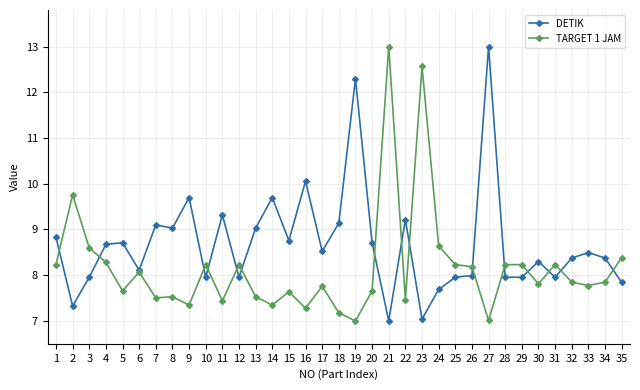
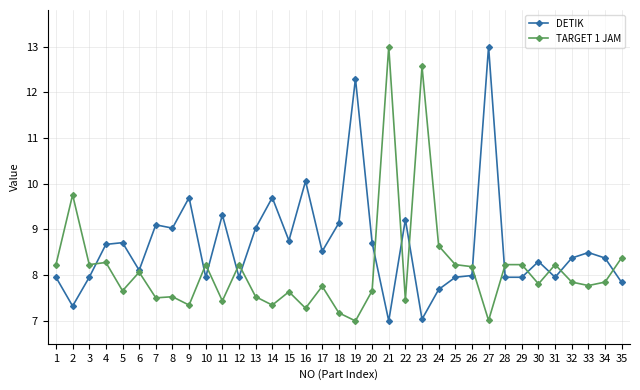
  {
    "DETIK": {
-     "1": 8.8,
+     "1": 8.0,
      "2": 7.3,
      "3": 8.0,
      "4": 8.7,
      "5": 8.7,
      "7": 9.1,
      "8": 9.0,
      "9": 9.7,
      "10": 8.0,
      "11": 9.3,
      "12": 8.0,
      "13": 9.0,
      "14": 9.7,
      "15": 8.8,
      "16": 10.1,
      "17": 8.5,
      "18": 9.1,
      "19": 12.3,
      "20": 8.7,
      "21": 7.0,
      "22": 9.2,
      "23": 7.0,
      "24": 7.7,
      "25": 8.0,
      "26": 8.0,
      "27": 13.0,
      "28": 8.0,
      "29": 8.0,
      "30": 8.3,
      "31": 8.0,
      "32": 8.4,
      "33": 8.5,
      "34": 8.4,
      "35": 7.8
    },
    "TARGET 1 JAM": {
      "1": 8.2,
      "2": 9.8,
-     "3": 8.6,
+     "3": 8.2,
      "4": 8.3,
      "5": 7.7,
      "7": 7.5,
      "8": 7.5,
      "9": 7.3,
      "10": 8.2,
      "11": 7.4,
      "12": 8.2,
      "13": 7.5,
      "14": 7.3,
      "15": 7.6,
      "16": 7.3,
      "17": 7.8,
      "18": 7.2,
      "19": 7.0,
      "20": 7.7,
      "21": 13.0,
      "22": 7.5,
      "23": 12.6,
      "24": 8.6,
      "25": 8.2,
      "26": 8.2,
      "27": 7.0,
      "28": 8.2,
      "29": 8.2,
      "30": 7.8,
      "31": 8.2,
      "32": 7.9,
      "33": 7.8,
      "34": 7.9,
      "35": 8.4
    }
  }
